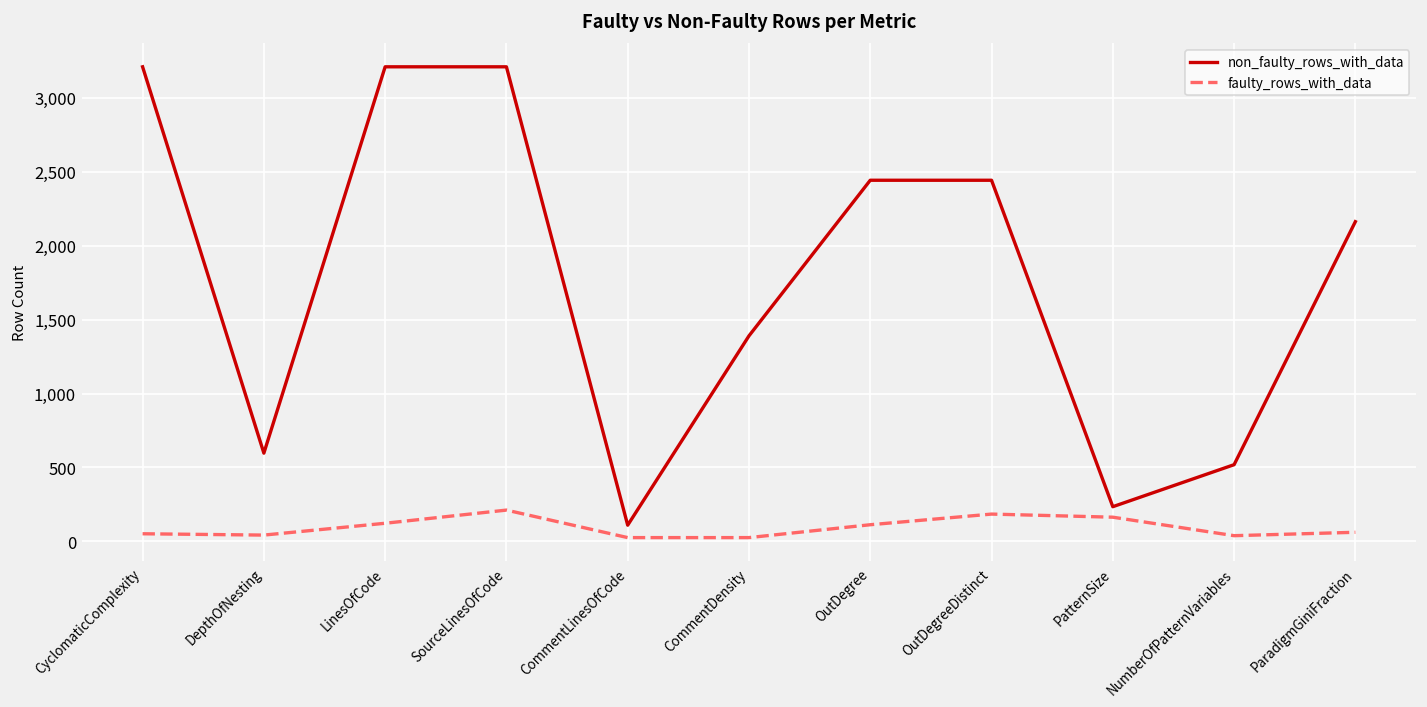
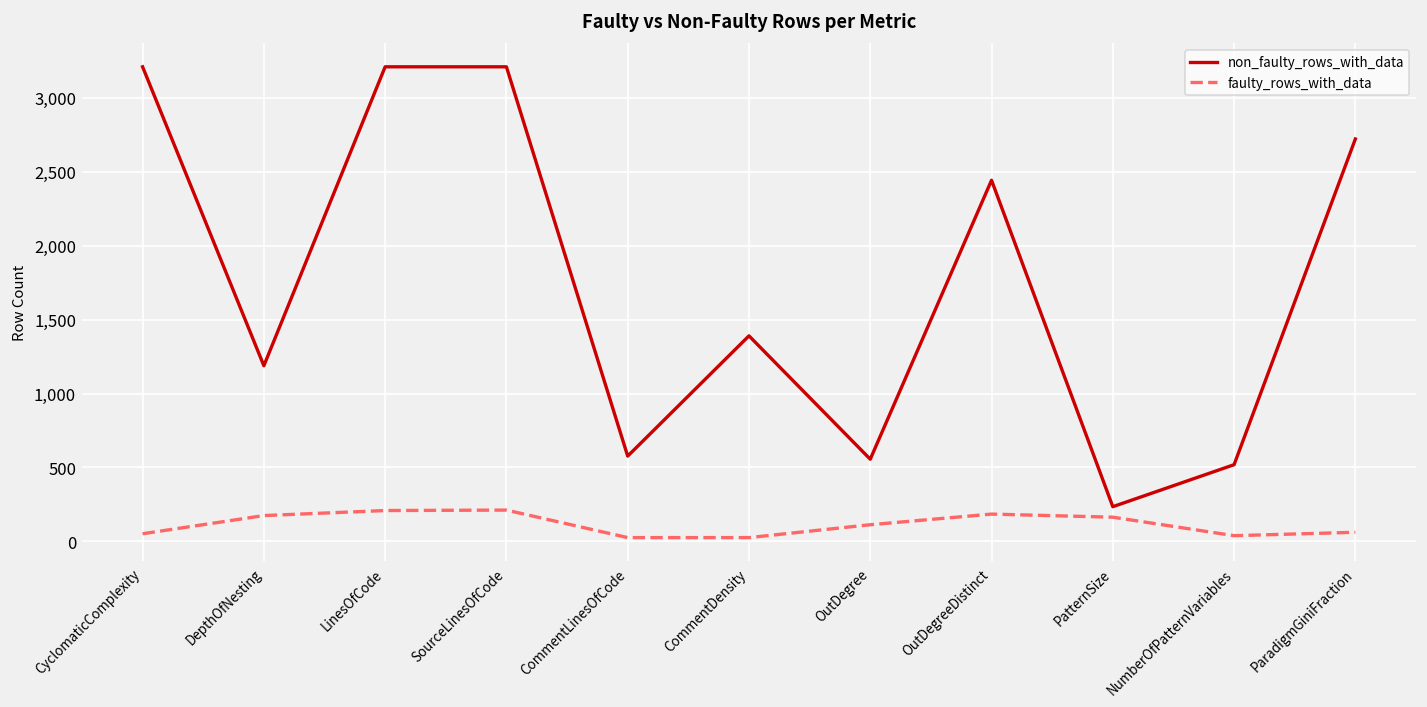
  {
    "non_faulty_rows_with_data": {
      "CyclomaticComplexity": "3,210",
-     "DepthOfNesting": "600",
+     "DepthOfNesting": "1,190",
      "LinesOfCode": "3,210",
      "SourceLinesOfCode": "3,210",
-     "CommentLinesOfCode": "110",
+     "CommentLinesOfCode": "580",
      "CommentDensity": "1,390",
-     "OutDegree": "2,440",
+     "OutDegree": "560",
      "OutDegreeDistinct": "2,440",
      "PatternSize": "240",
      "NumberOfPatternVariables": "520",
-     "ParadigmGiniFraction": "2,160"
+     "ParadigmGiniFraction": "2,720"
    },
    "faulty_rows_with_data": {
      "CyclomaticComplexity": "50",
-     "DepthOfNesting": "40",
-     "LinesOfCode": "120",
+     "DepthOfNesting": "180",
+     "LinesOfCode": "210",
      "SourceLinesOfCode": "210",
      "CommentLinesOfCode": "30",
      "CommentDensity": "30",
      "OutDegree": "110",
      "OutDegreeDistinct": "190",
      "PatternSize": "160",
      "NumberOfPatternVariables": "40",
      "ParadigmGiniFraction": "60"
    }
  }
